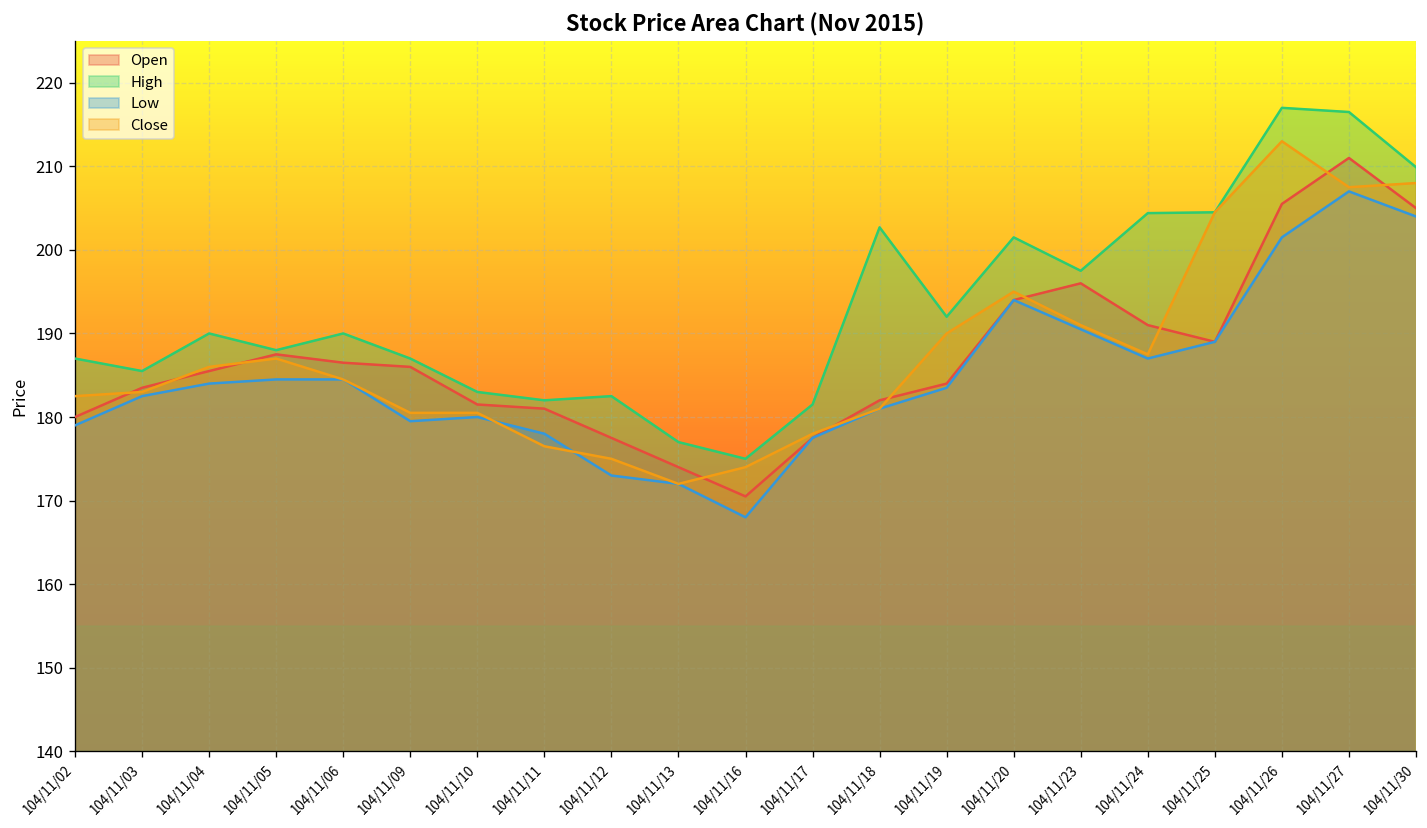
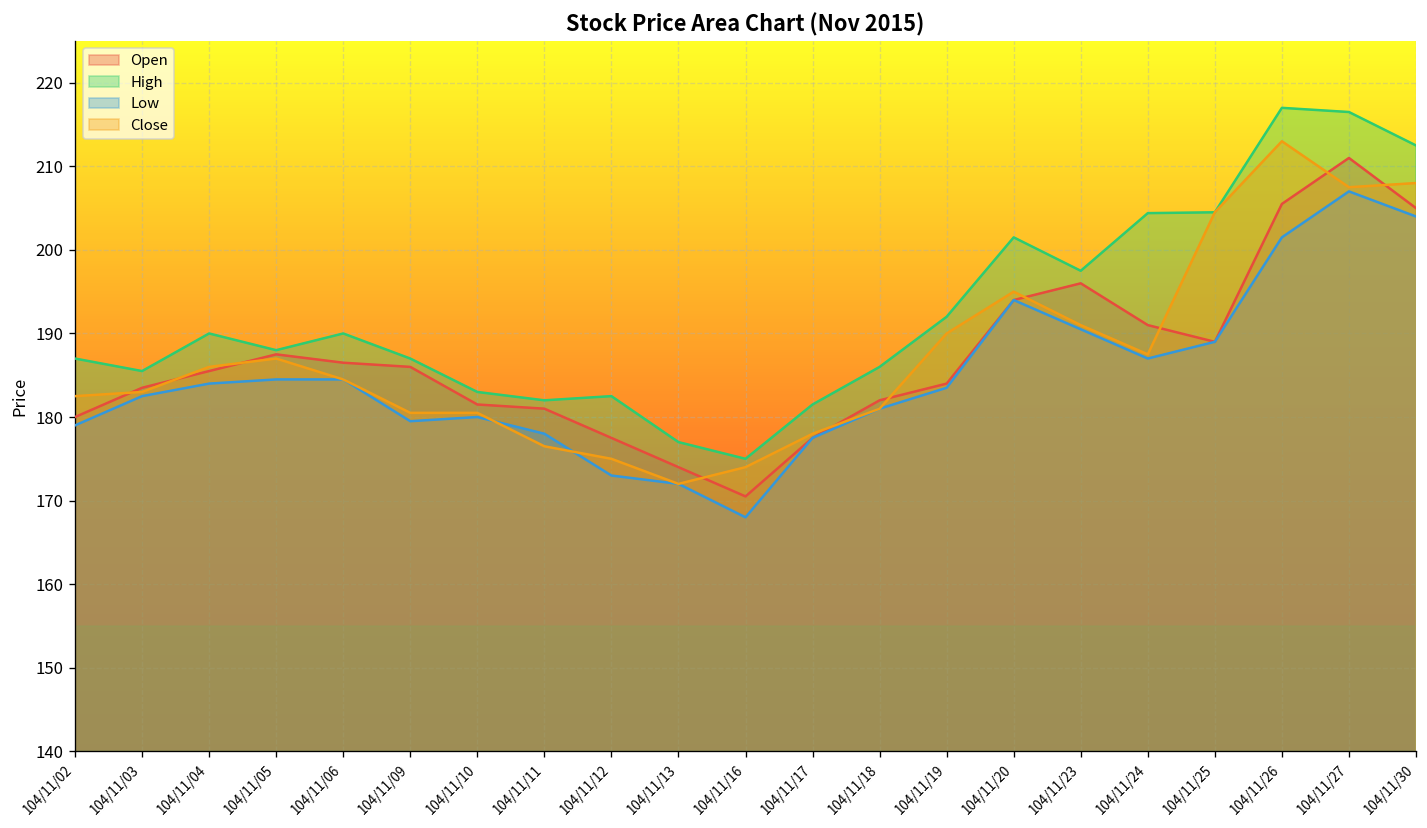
  {
    "High": {
      "104/11/02": 187,
      "104/11/03": 186,
      "104/11/04": 190,
      "104/11/05": 188,
      "104/11/06": 190,
      "104/11/09": 187,
      "104/11/10": 183,
      "104/11/11": 182,
      "104/11/12": 183,
      "104/11/13": 177,
      "104/11/16": 175,
      "104/11/17": 182,
-     "104/11/18": 203,
+     "104/11/18": 186,
      "104/11/19": 192,
      "104/11/20": 202,
      "104/11/23": 198,
      "104/11/24": 204,
      "104/11/26": 217,
      "104/11/27": 217,
-     "104/11/30": 210
+     "104/11/30": 213
    },
    "Low": {
      "104/11/02": 179,
      "104/11/03": 183,
      "104/11/04": 184,
      "104/11/05": 185,
      "104/11/09": 180,
      "104/11/10": 180,
      "104/11/11": 178,
      "104/11/12": 173,
      "104/11/16": 168,
      "104/11/19": 184,
      "104/11/23": 191,
      "104/11/24": 187,
      "104/11/26": 202,
      "104/11/27": 207,
      "104/11/30": 204
    }
  }
